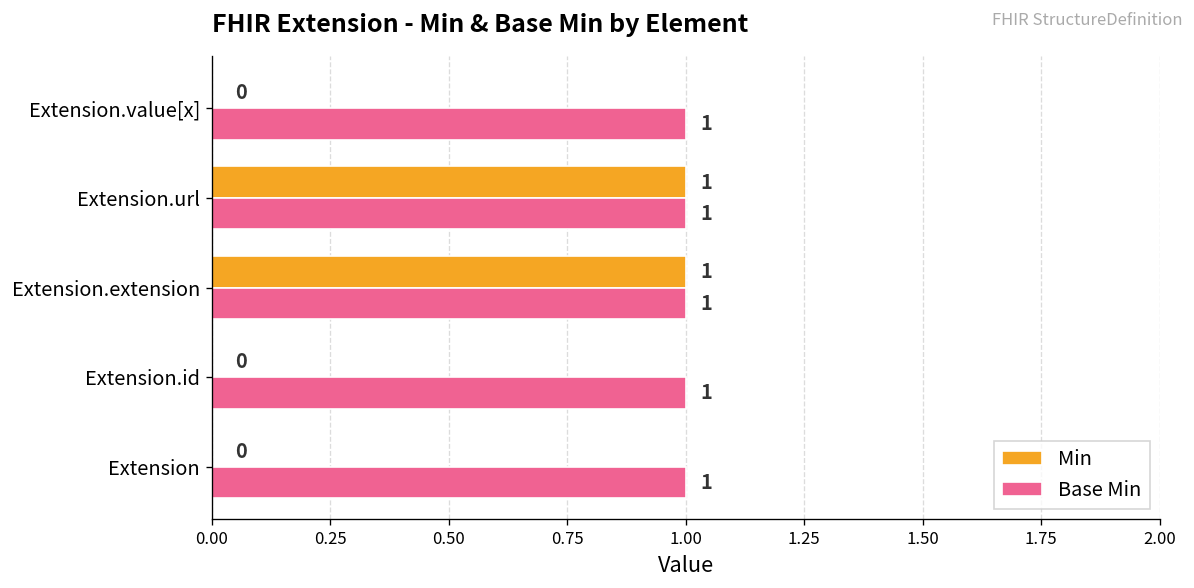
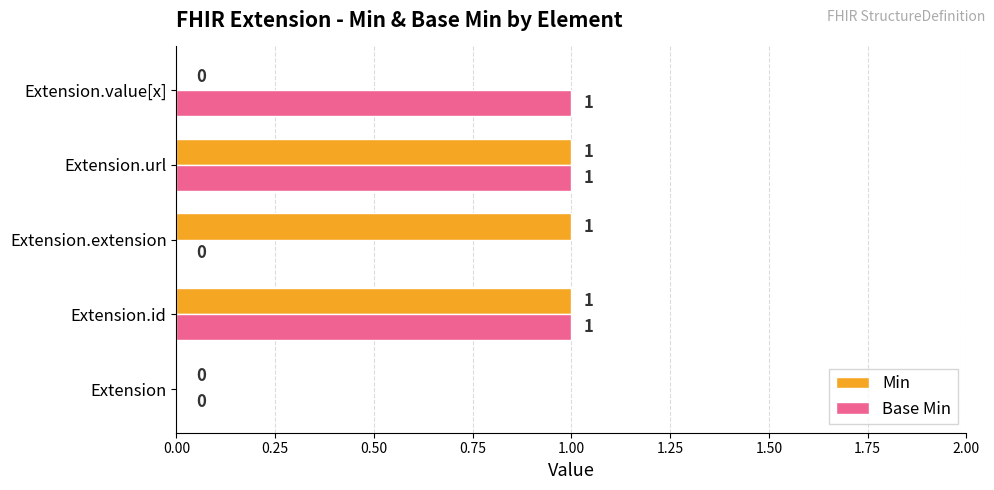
  {
    "Min": {
      "Extension.value[x]": 0,
      "Extension.url": 1,
      "Extension.extension": 1,
-     "Extension.id": 0,
+     "Extension.id": 1,
      "Extension": 0
    },
    "Base Min": {
      "Extension.value[x]": 1,
      "Extension.url": 1,
-     "Extension.extension": 1,
+     "Extension.extension": 0,
      "Extension.id": 1,
-     "Extension": 1
+     "Extension": 0
    }
  }
